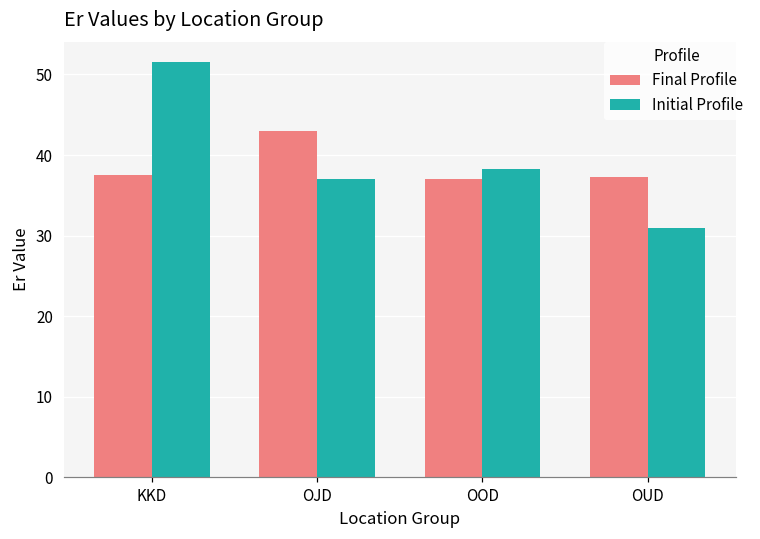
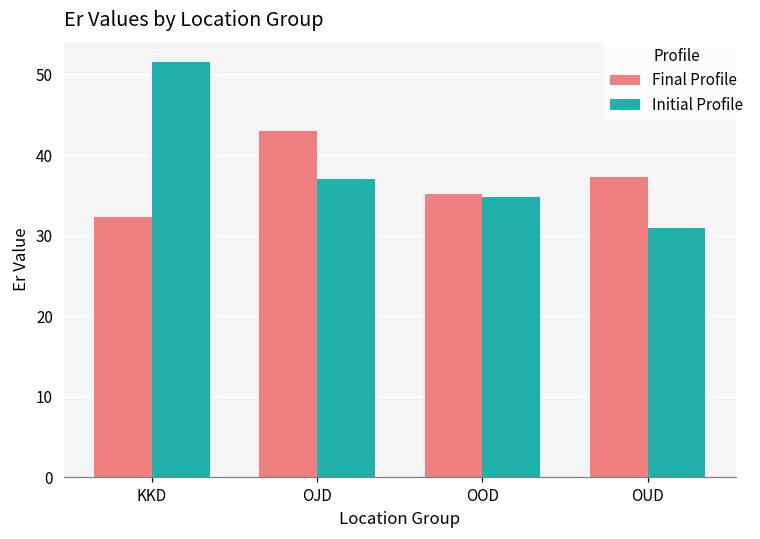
  {
    "Final Profile": {
-     "KKD": 38,
+     "KKD": 32,
      "OJD": 43,
-     "OOD": 37,
+     "OOD": 35,
      "OUD": 37
    },
    "Initial Profile": {
      "KKD": 52,
      "OJD": 37,
-     "OOD": 38,
+     "OOD": 35,
      "OUD": 31
    }
  }
